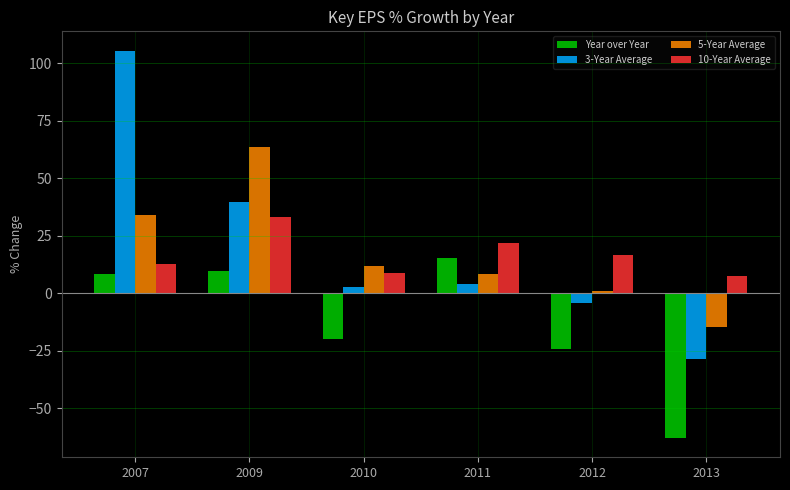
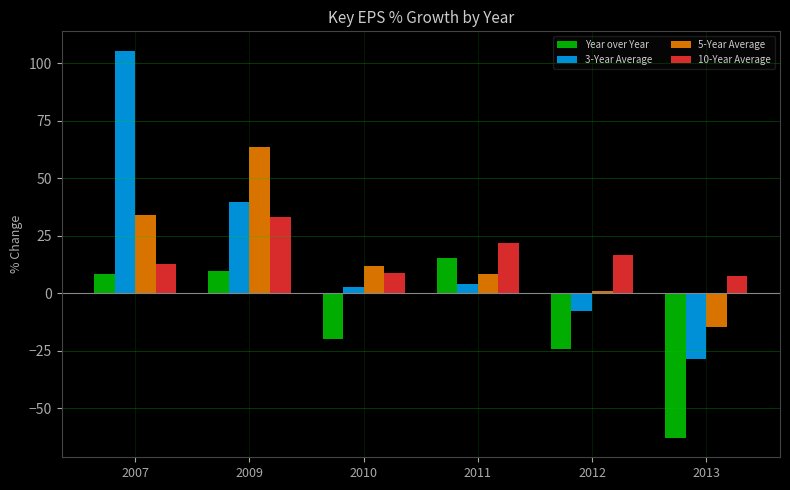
  {
    "Year over Year": {
      "2007": 8,
      "2009": 9,
      "2010": -20,
      "2011": 15,
      "2012": -24,
      "2013": -63
    },
    "3-Year Average": {
      "2007": 105,
      "2009": 40,
      "2010": 3,
      "2011": 4,
-     "2012": -4,
+     "2012": -8,
      "2013": -29
    },
    "5-Year Average": {
      "2007": 34,
      "2009": 63,
      "2010": 12,
      "2011": 8,
      "2013": -15
    },
    "10-Year Average": {
      "2007": 13,
      "2009": 33,
      "2010": 9,
      "2011": 22,
      "2012": 16,
      "2013": 7
    }
  }
